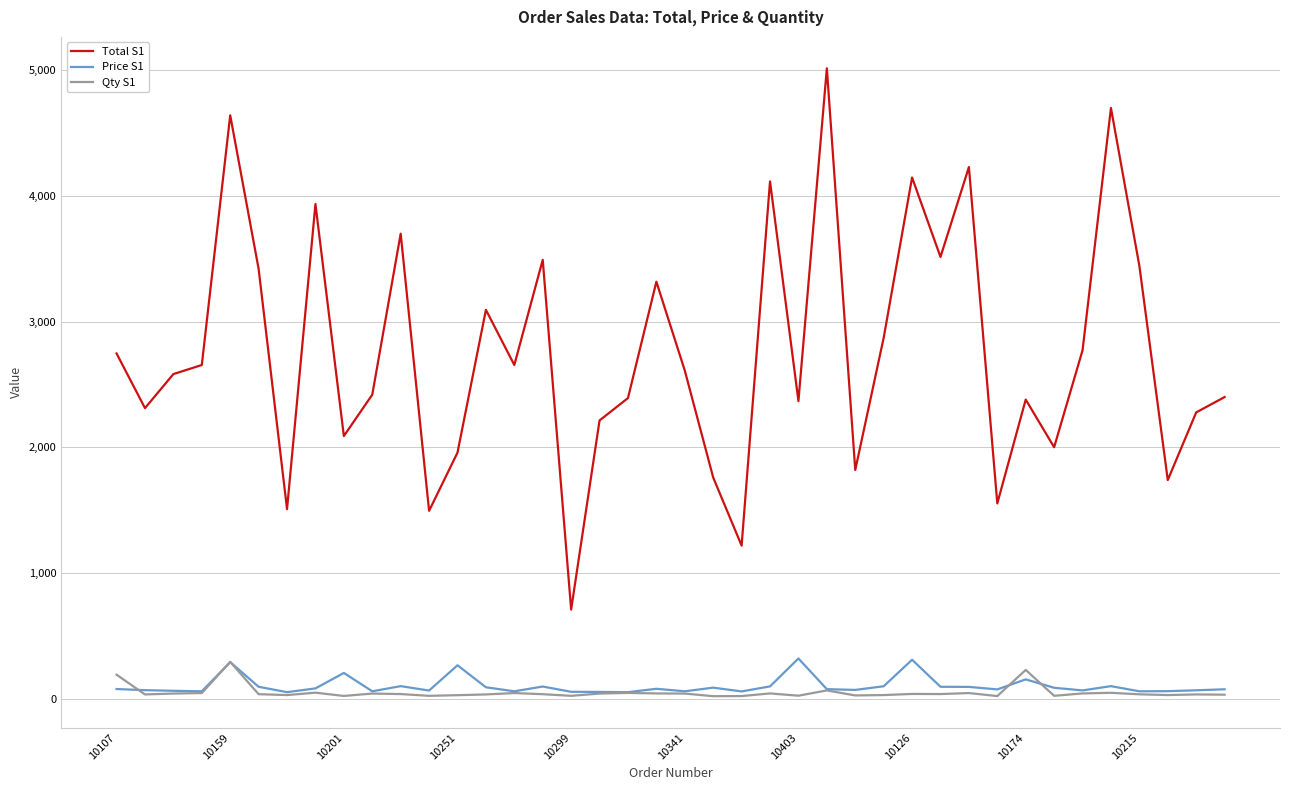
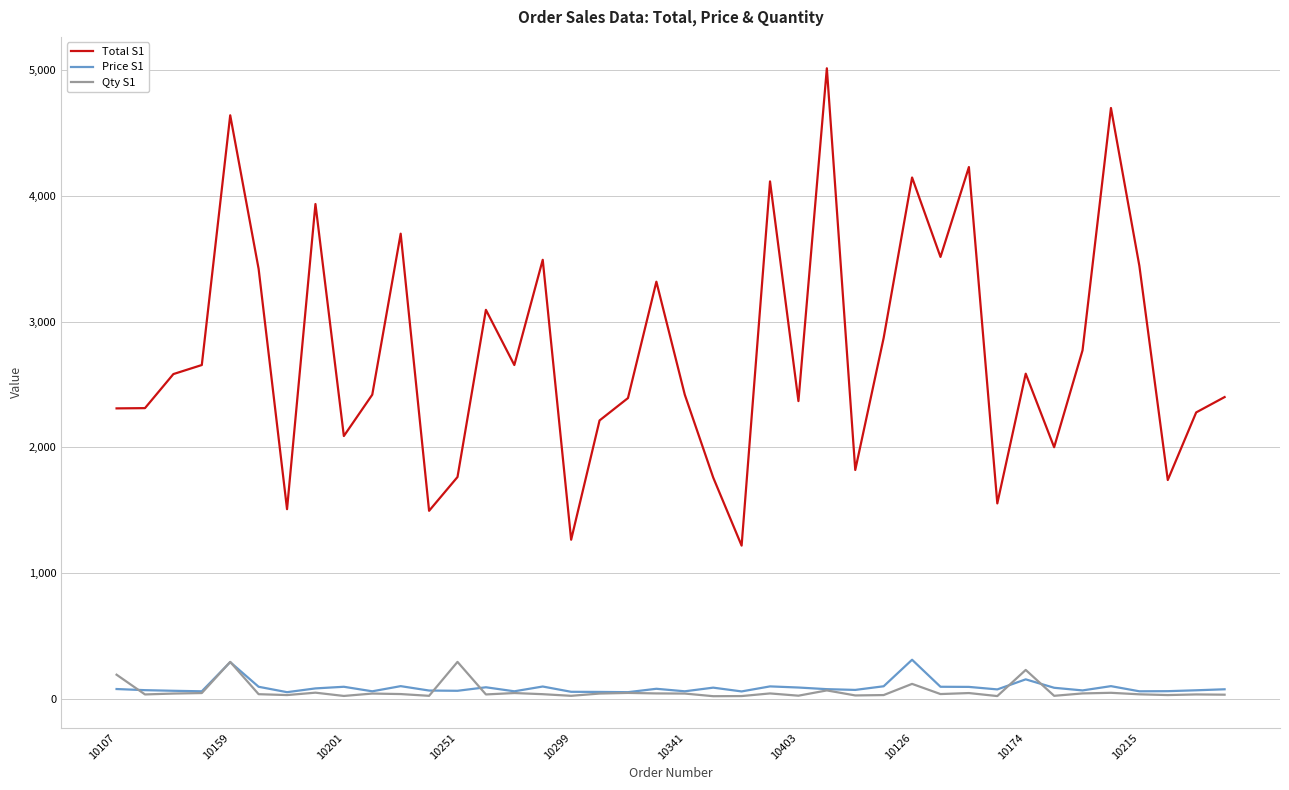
  {
    "Total S1": {
-     "10107": "2,750",
+     "10107": "2,310",
      "10159": "4,640",
      "10201": "2,090",
-     "10251": "1,960",
-     "10299": "710",
-     "10341": "2,610",
+     "10251": "1,760",
+     "10299": "1,270",
+     "10341": "2,420",
      "10403": "2,370",
      "10126": "4,150",
-     "10174": "2,380",
+     "10174": "2,590",
      "10215": "3,440"
    },
    "Price S1": {
      "10107": "80",
-     "10201": "210",
-     "10251": "270",
+     "10201": "100",
+     "10251": "60",
      "10299": "60",
-     "10403": "320",
+     "10403": "90",
      "10126": "310",
      "10174": "150",
      "10215": "60"
    },
    "Qty S1": {
      "10107": "190",
      "10201": "20",
-     "10251": "30",
+     "10251": "290",
      "10299": "20",
      "10403": "20",
-     "10126": "40",
+     "10126": "120",
      "10174": "230",
      "10215": "40"
    }
  }
